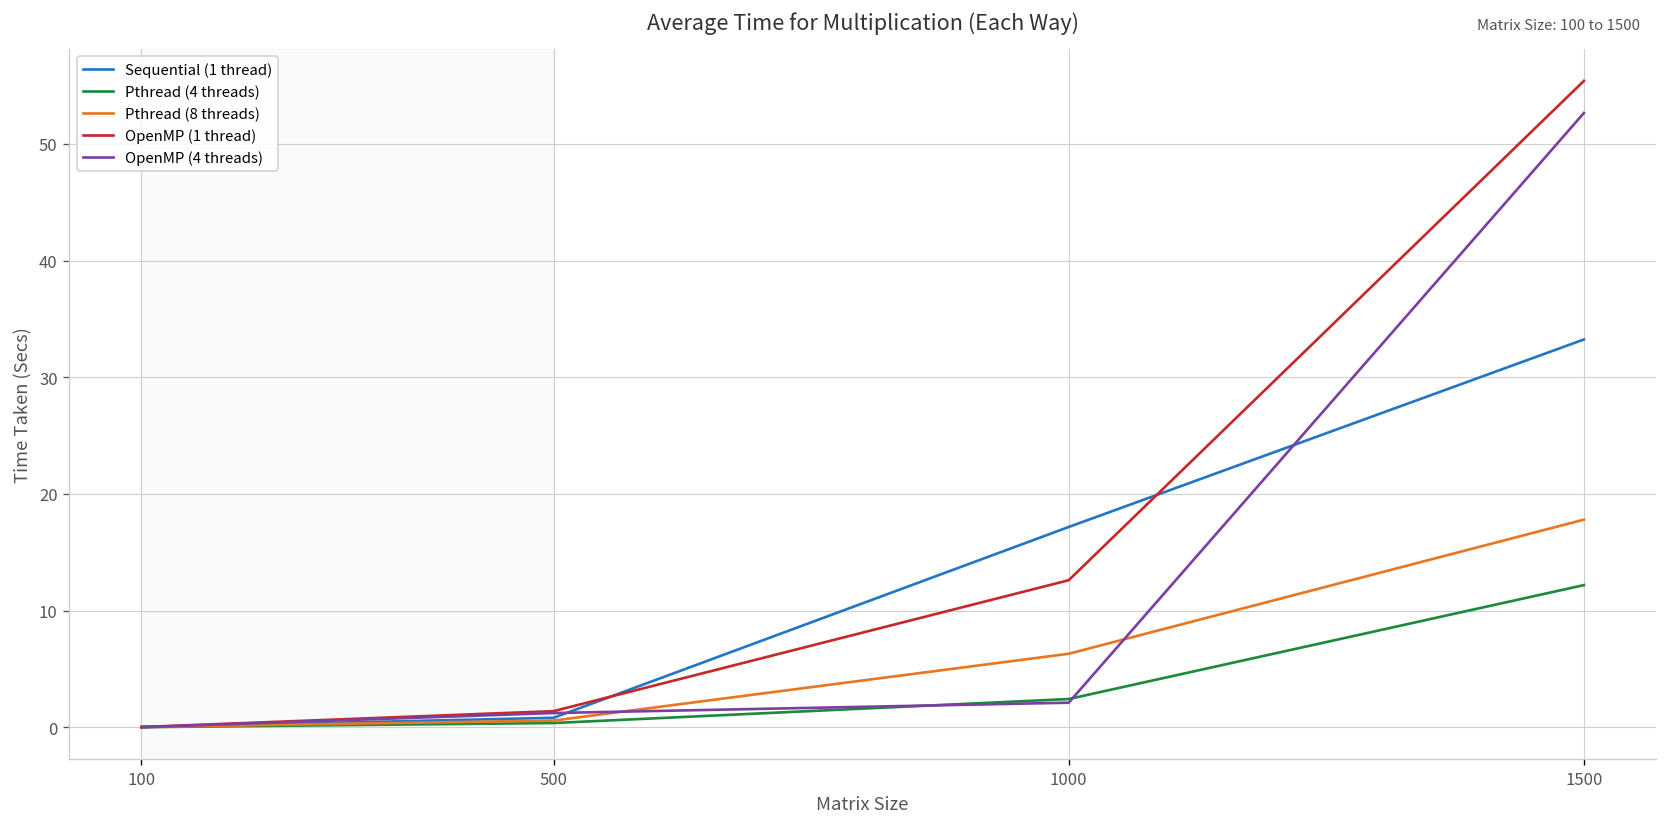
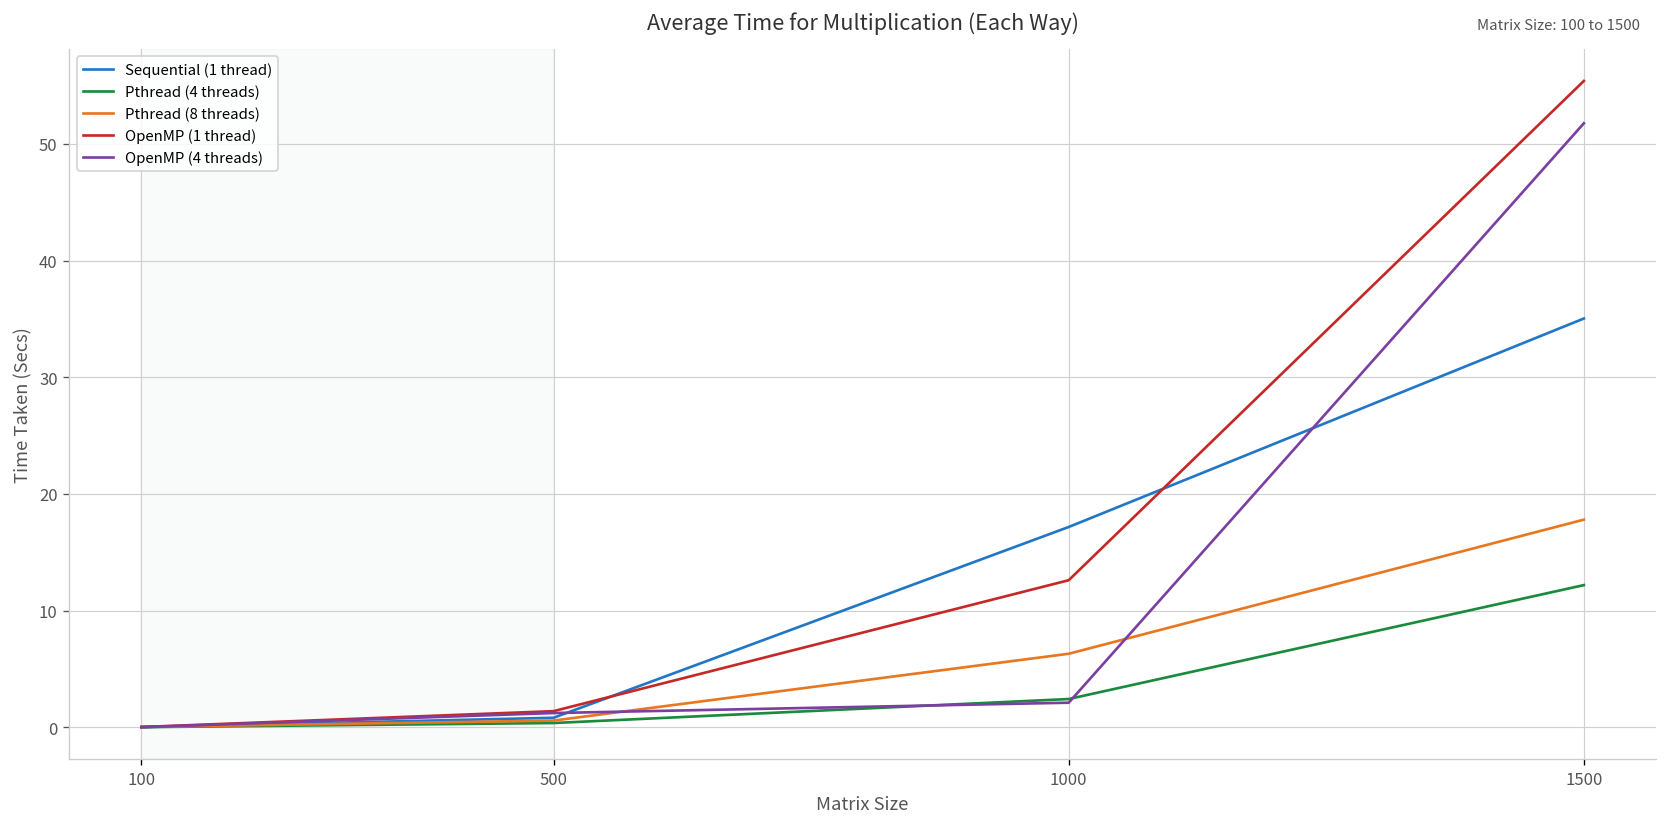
  {
    "Sequential (1 thread)": {
      "1000": 17,
-     "1500": 33
+     "1500": 35
    },
    "Pthread (4 threads)": {
      "1000": 2,
      "1500": 12
    },
    "Pthread (8 threads)": {
      "1000": 6,
      "1500": 18
    },
    "OpenMP (1 thread)": {
      "1000": 13,
      "1500": 55
    },
    "OpenMP (4 threads)": {
      "1000": 2,
-     "1500": 53
+     "1500": 52
    }
  }
